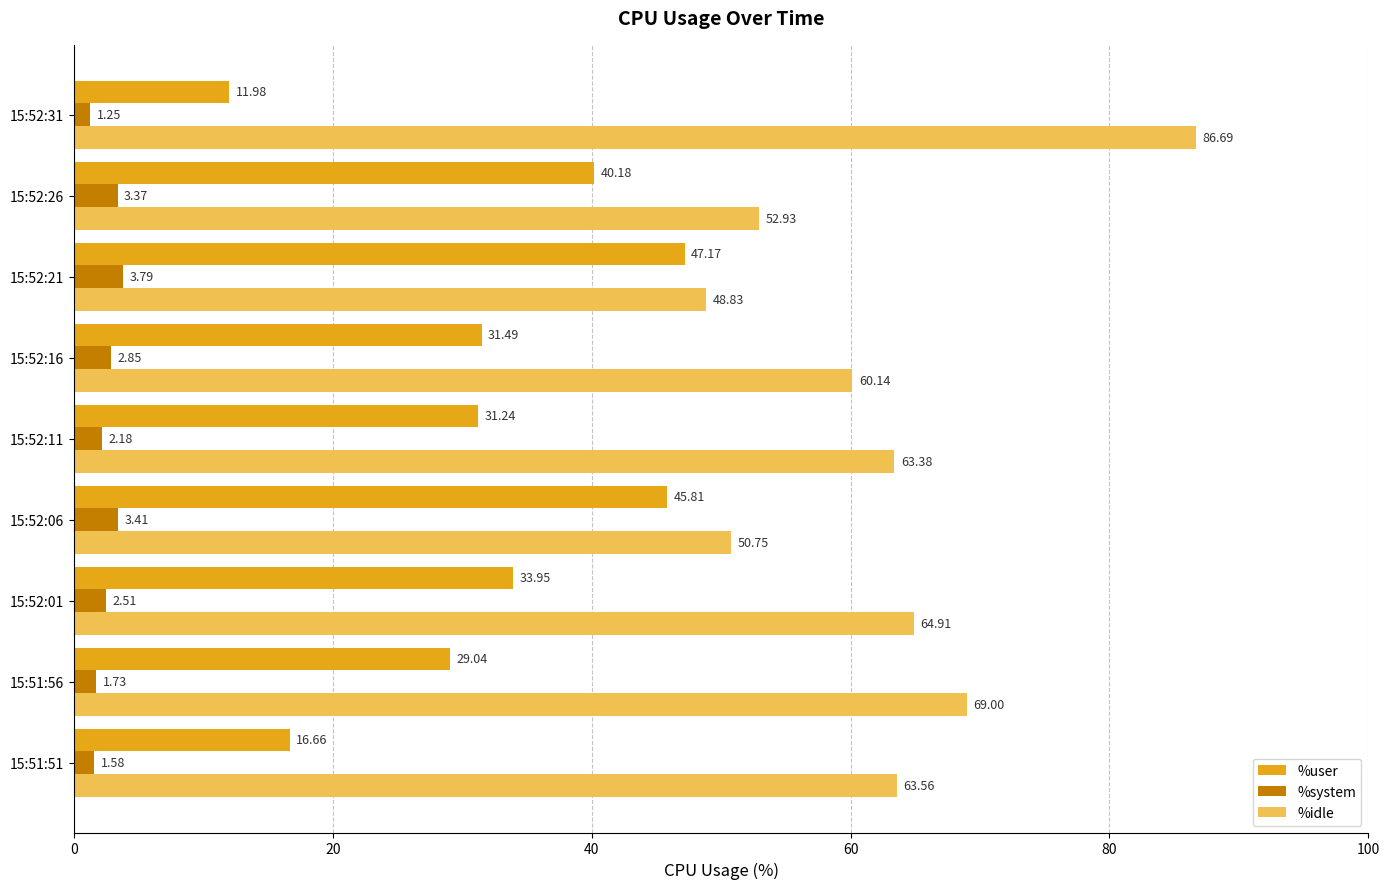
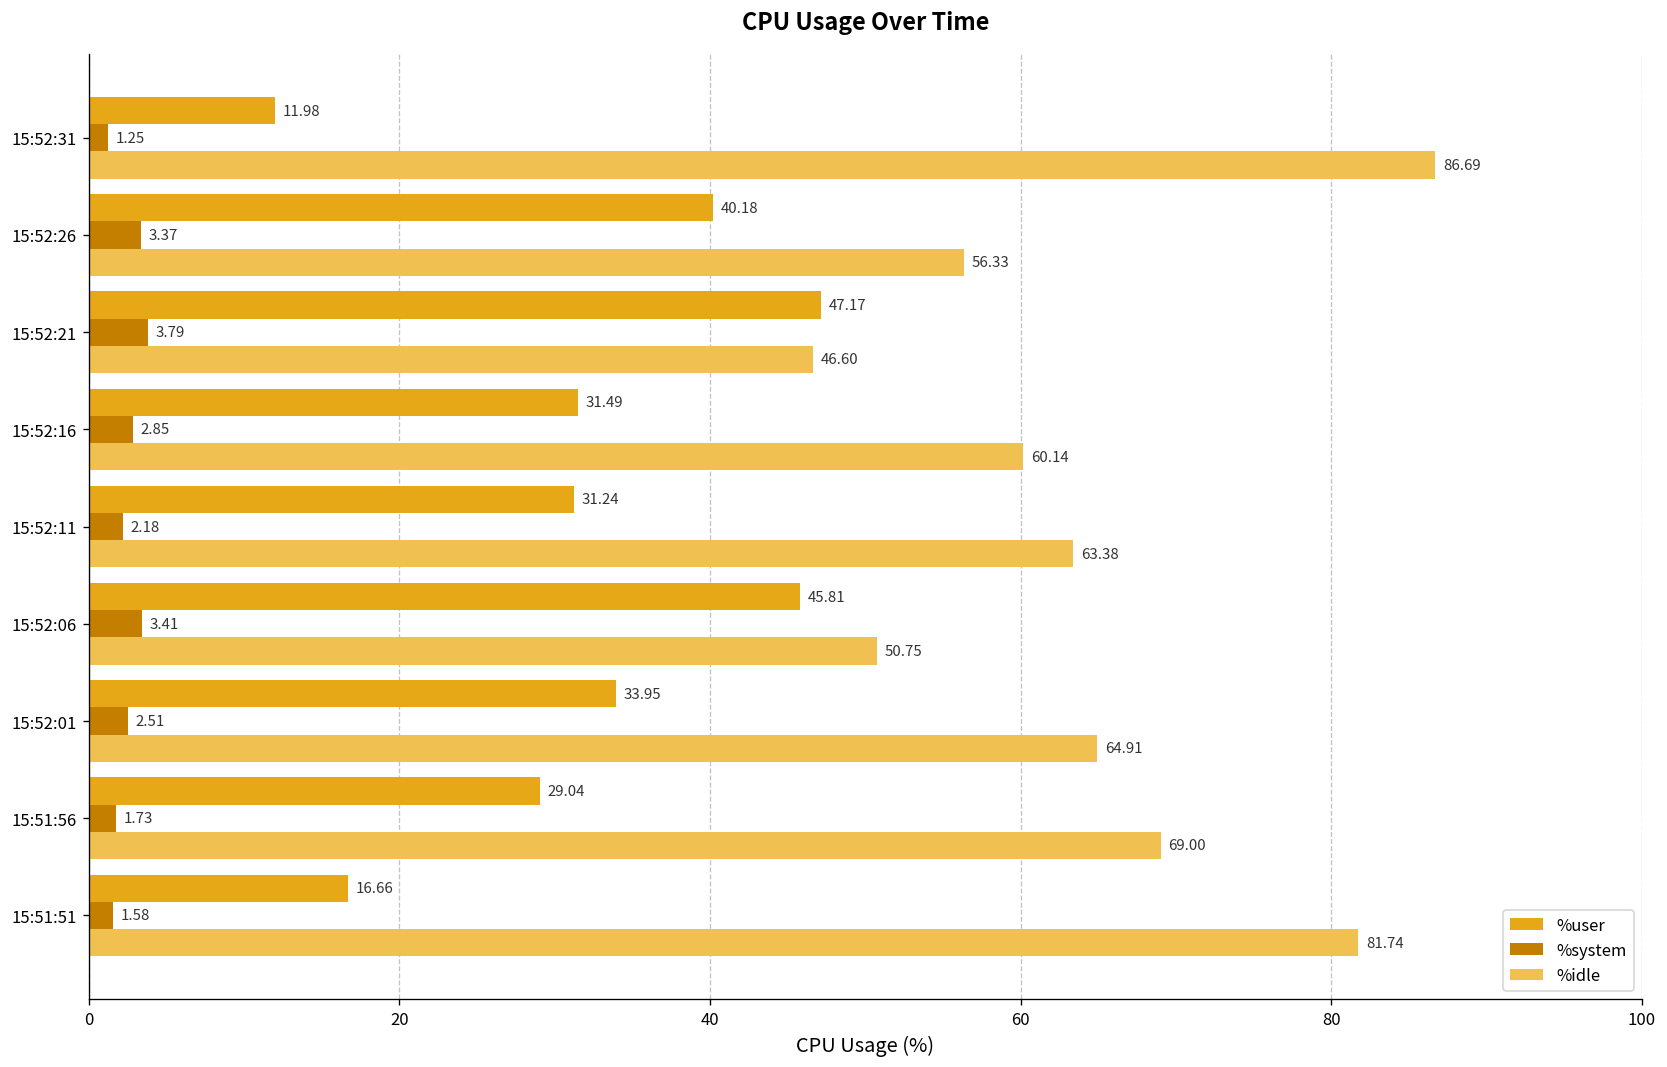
  {
    "%idle": {
      "15:52:31": 86.69,
-     "15:52:26": 52.93,
-     "15:52:21": 48.83,
+     "15:52:26": 56.33,
+     "15:52:21": 46.60,
      "15:52:16": 60.14,
      "15:52:11": 63.38,
      "15:52:06": 50.75,
      "15:52:01": 64.91,
      "15:51:56": 69.00,
-     "15:51:51": 63.56
+     "15:51:51": 81.74
    }
  }
